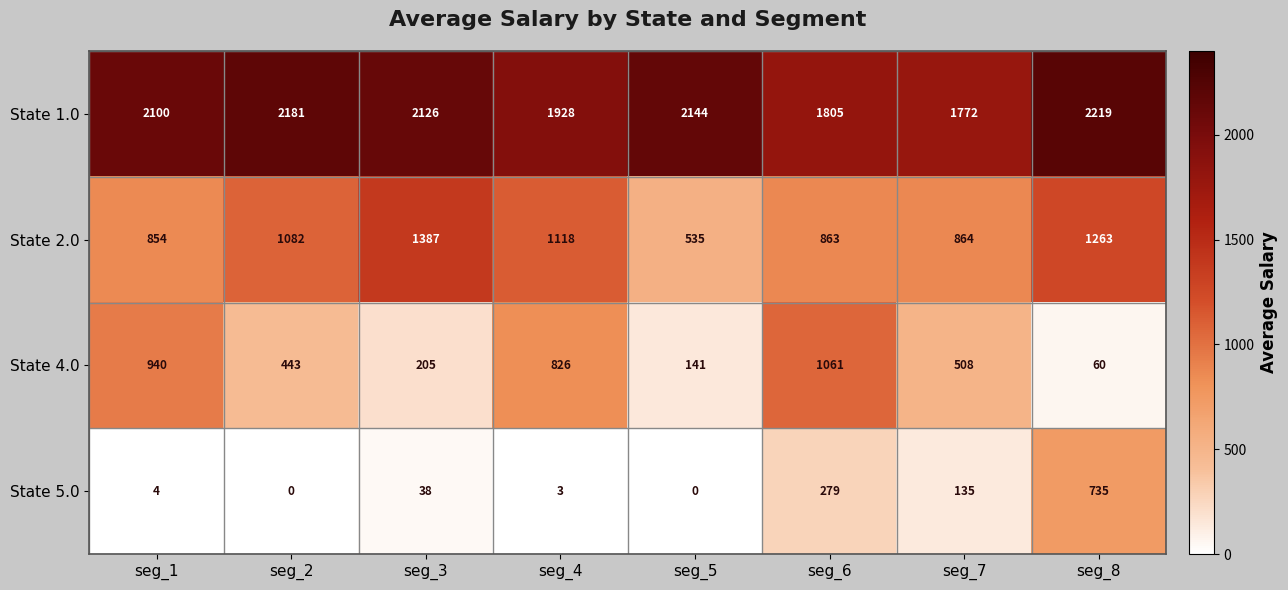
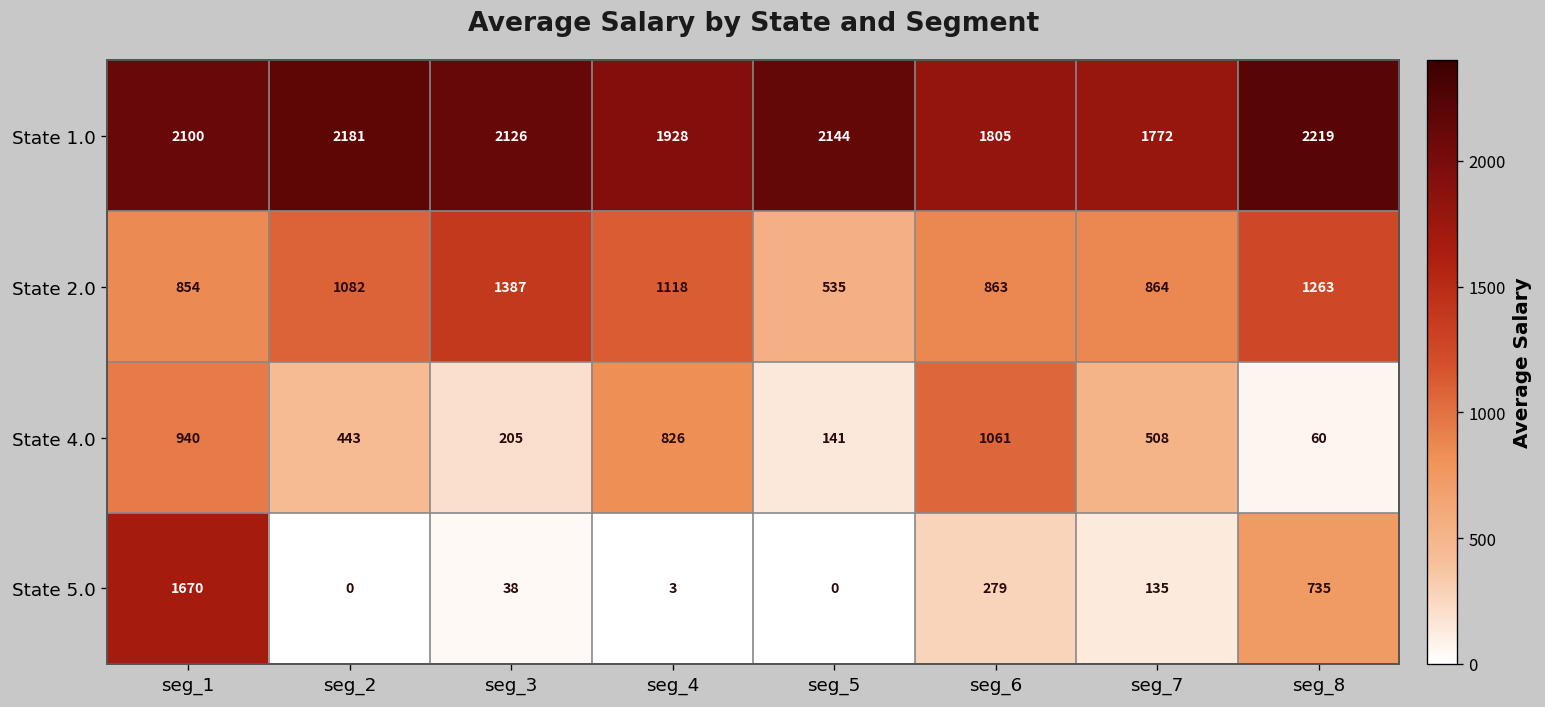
  {
    "State 1.0": {
      "seg_1": 2100,
      "seg_2": 2181,
      "seg_3": 2126,
      "seg_4": 1928,
      "seg_5": 2144,
      "seg_6": 1805,
      "seg_7": 1772,
      "seg_8": 2219
    },
    "State 2.0": {
      "seg_1": 854,
      "seg_2": 1082,
      "seg_3": 1387,
      "seg_4": 1118,
      "seg_5": 535,
      "seg_6": 863,
      "seg_7": 864,
      "seg_8": 1263
    },
    "State 4.0": {
      "seg_1": 940,
      "seg_2": 443,
      "seg_3": 205,
      "seg_4": 826,
      "seg_5": 141,
      "seg_6": 1061,
      "seg_7": 508,
      "seg_8": 60
    },
    "State 5.0": {
-     "seg_1": 4,
+     "seg_1": 1670,
      "seg_2": 0,
      "seg_3": 38,
      "seg_4": 3,
      "seg_5": 0,
      "seg_6": 279,
      "seg_7": 135,
      "seg_8": 735
    }
  }
